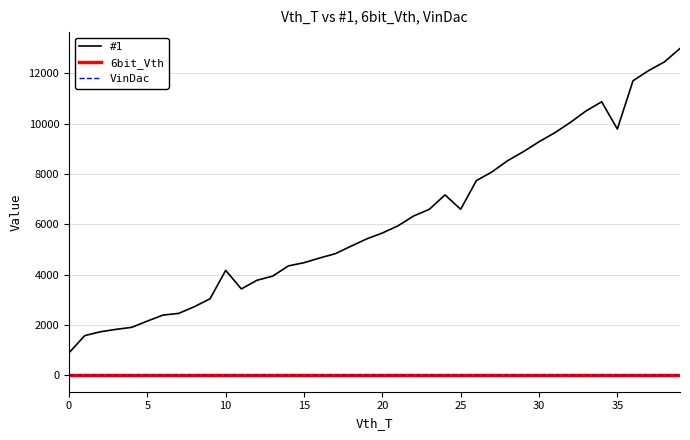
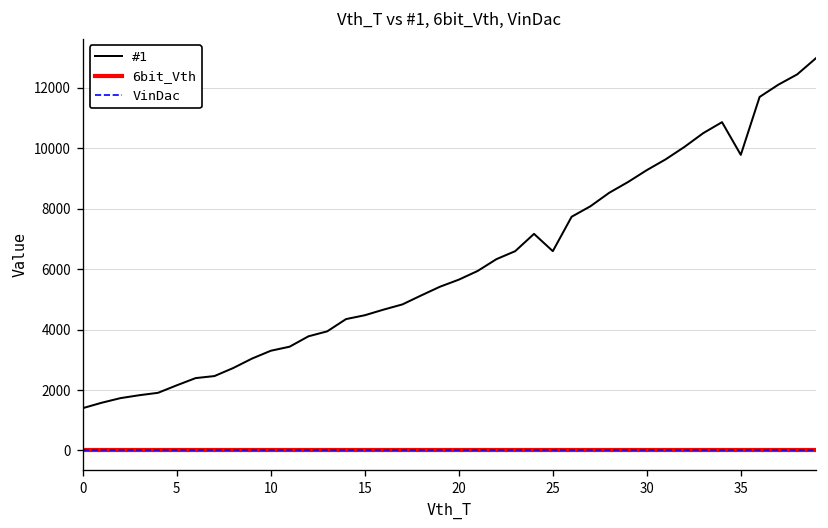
  {
    "#1": {
-     "0": 900,
+     "0": 1400,
      "5": 2200,
-     "10": 4200,
+     "10": 3300,
      "15": 4500,
      "20": 5700,
      "25": 6600,
      "30": 9300,
      "35": 9800
    },
    "VinDac": {
      "0": 0,
      "5": 0,
      "10": 0,
      "15": 0,
      "20": 0,
      "25": 0,
      "30": 0,
      "35": 0
    }
  }
